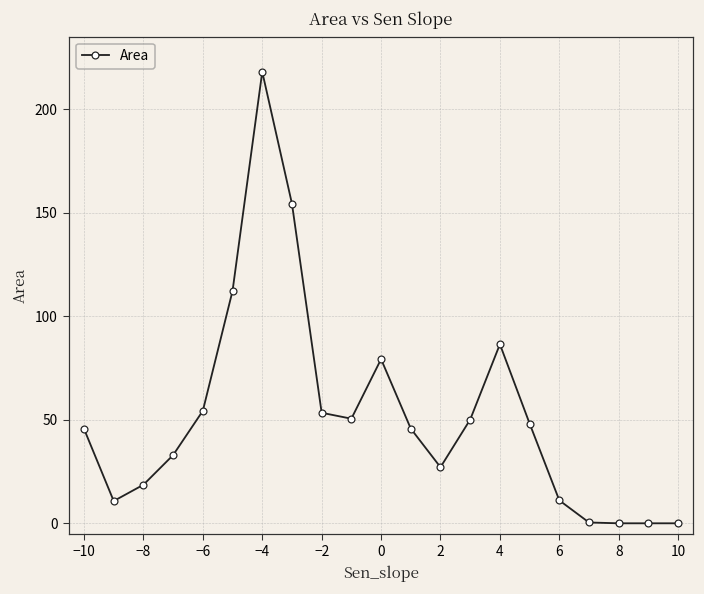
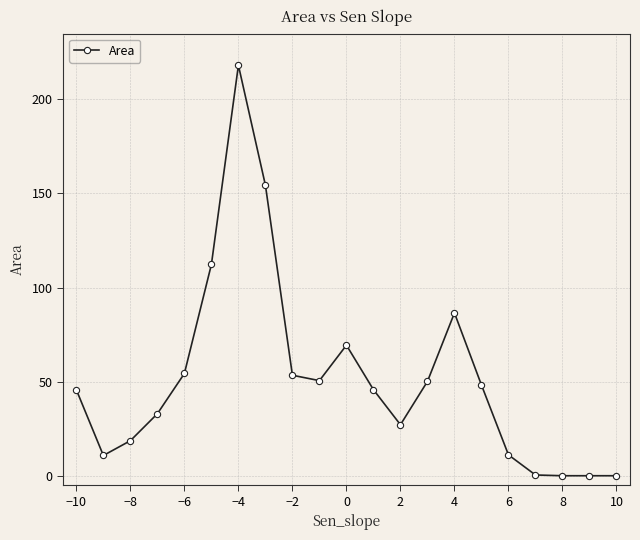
  {
    "−10": 46,
    "−8": 19,
    "−6": 54,
    "−4": 218,
    "−2": 53,
-   "0": 79,
+   "0": 69,
    "2": 27,
    "4": 86,
    "6": 11,
    "8": 0,
    "10": 0
  }
